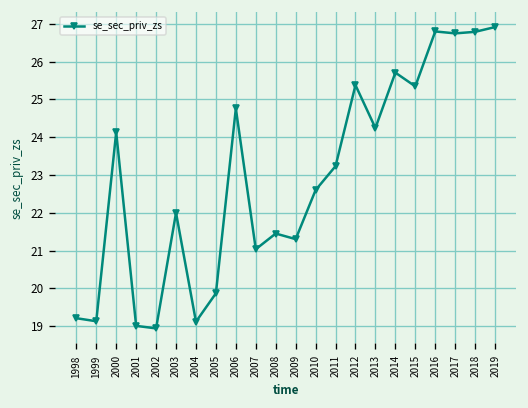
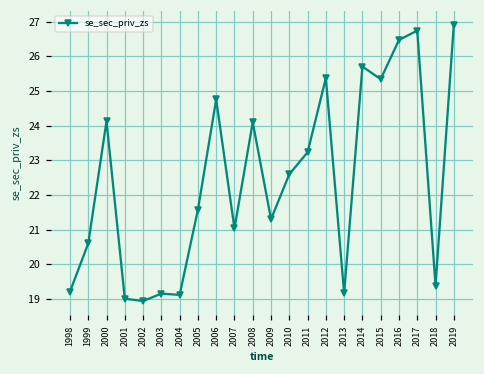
  {
    "1998": 19.2,
-   "1999": 19.1,
+   "1999": 20.6,
    "2000": 24.1,
    "2001": 19.0,
    "2002": 18.9,
-   "2003": 22.0,
+   "2003": 19.2,
    "2004": 19.1,
-   "2005": 19.9,
+   "2005": 21.6,
    "2006": 24.8,
    "2007": 21.0,
-   "2008": 21.5,
+   "2008": 24.1,
    "2009": 21.3,
    "2010": 22.6,
    "2011": 23.2,
    "2012": 25.4,
-   "2013": 24.2,
+   "2013": 19.2,
    "2014": 25.7,
    "2015": 25.3,
-   "2016": 26.8,
+   "2016": 26.5,
    "2017": 26.7,
-   "2018": 26.8,
+   "2018": 19.4,
    "2019": 26.9
  }
